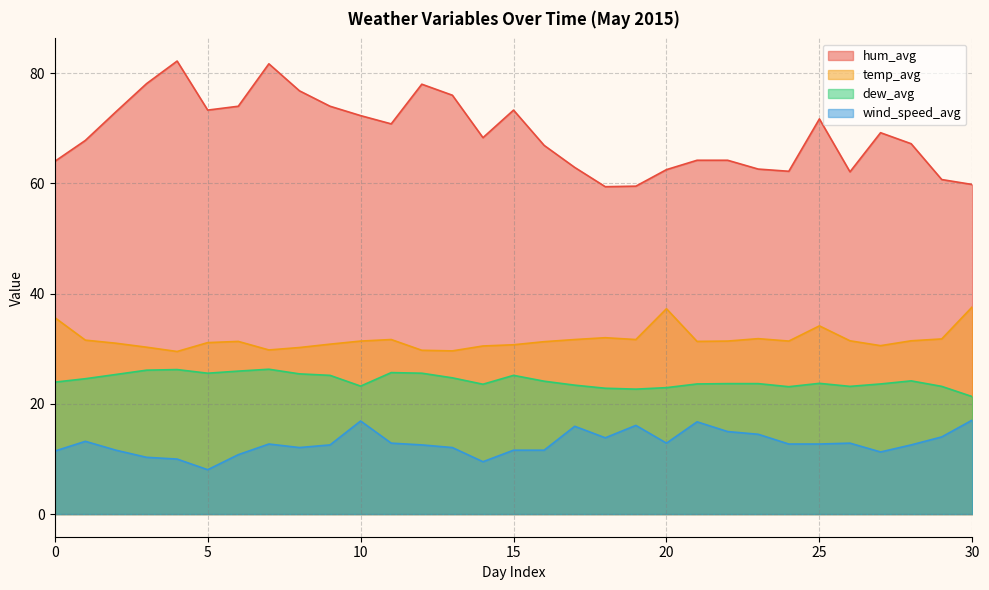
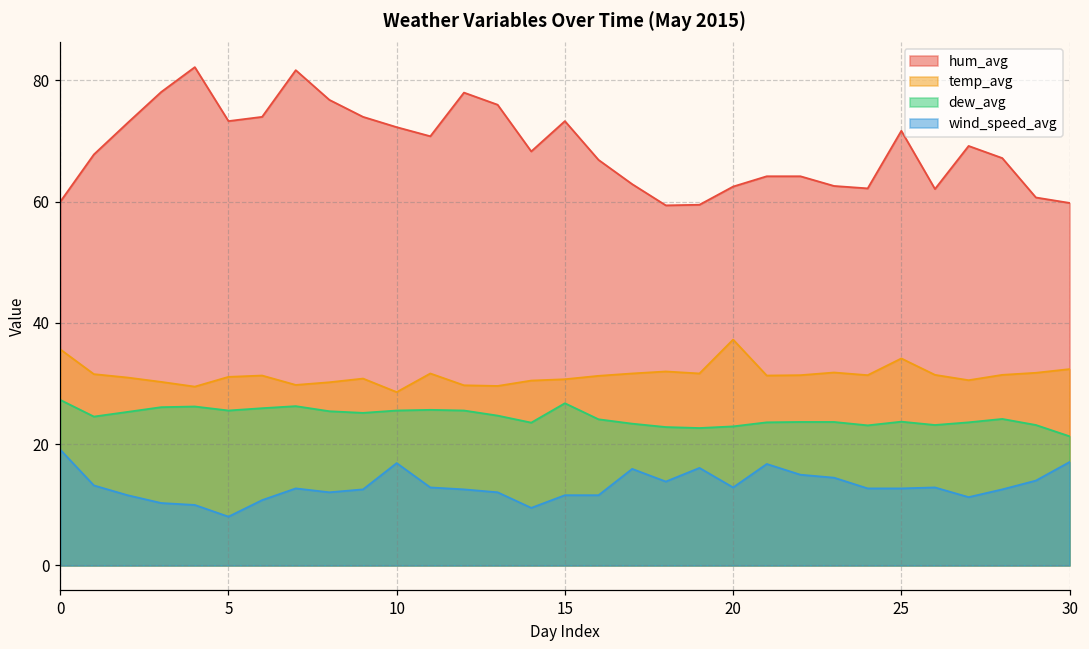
  {
    "hum_avg": {
-     "0": 64,
+     "0": 60,
      "5": 73,
      "10": 72,
      "15": 73,
      "20": 63,
      "25": 72,
      "30": 60
    },
    "temp_avg": {
      "0": 36,
      "5": 31,
-     "10": 31,
+     "10": 29,
      "15": 31,
      "20": 37,
      "25": 34,
-     "30": 38
+     "30": 32
    },
    "dew_avg": {
-     "0": 24,
+     "0": 27,
      "5": 26,
-     "10": 23,
-     "15": 25,
+     "10": 26,
+     "15": 27,
      "20": 23,
      "25": 24,
      "30": 21
    },
    "wind_speed_avg": {
-     "0": 11,
+     "0": 19,
      "5": 8,
      "10": 17,
      "15": 12,
      "20": 13,
      "25": 13,
      "30": 17
    }
  }
